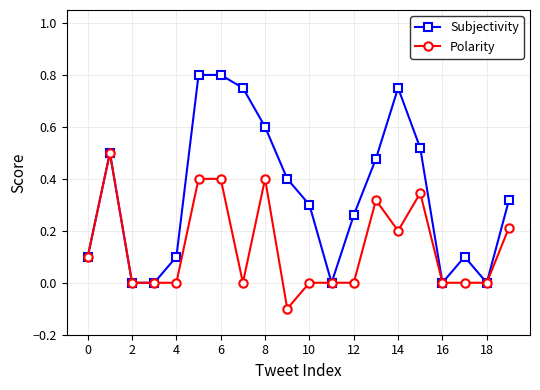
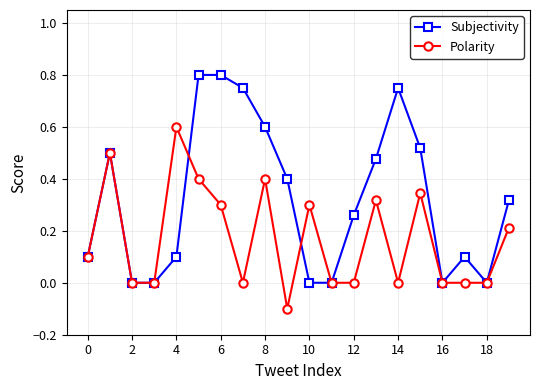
  {
    "Subjectivity": {
      "4": 0.1,
      "6": 0.8,
      "8": 0.6,
-     "10": 0.3,
+     "10": 0.0,
      "12": 0.26,
      "14": 0.75
    },
    "Polarity": {
-     "4": 0.0,
-     "6": 0.4,
+     "4": 0.6,
+     "6": 0.3,
      "8": 0.4,
-     "10": 0.0,
+     "10": 0.3,
      "12": 0.0,
-     "14": 0.2
+     "14": 0.0
    }
  }
